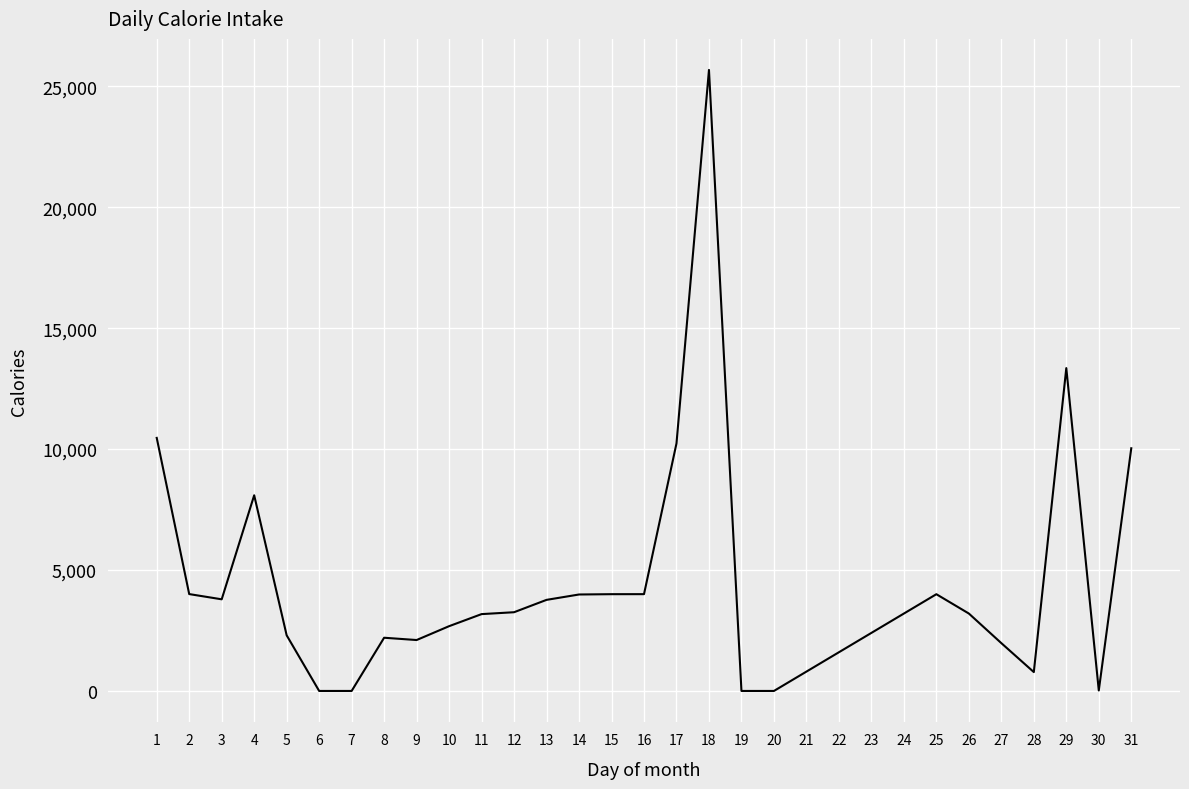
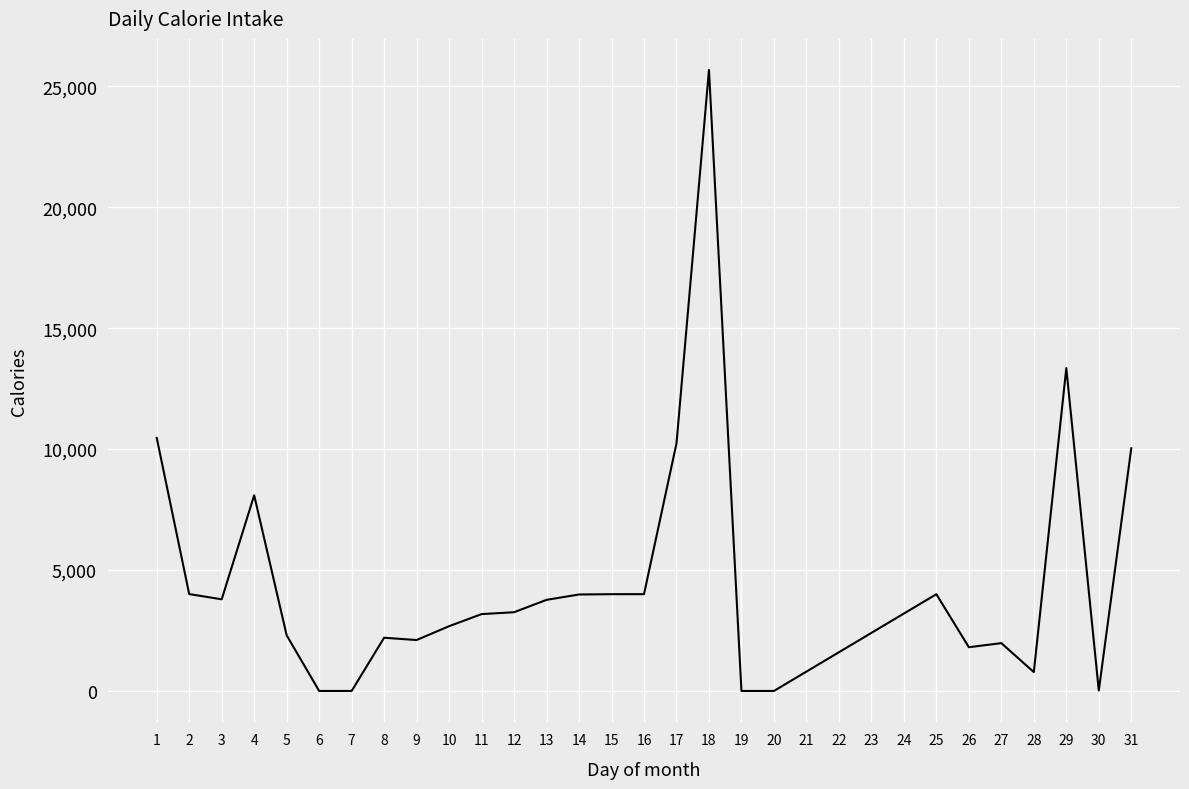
  {
    "1": "10,500",
    "2": "4,000",
    "3": "3,800",
    "4": "8,100",
    "5": "2,300",
    "6": "0",
    "7": "0",
    "8": "2,200",
    "9": "2,100",
    "10": "2,700",
    "11": "3,200",
    "12": "3,300",
    "13": "3,800",
    "14": "4,000",
    "15": "4,000",
    "16": "4,000",
    "17": "10,200",
    "18": "25,700",
    "19": "0",
    "20": "0",
    "21": "800",
    "22": "1,600",
    "23": "2,400",
    "24": "3,200",
    "25": "4,000",
-   "26": "3,200",
+   "26": "1,800",
    "27": "2,000",
    "28": "800",
    "29": "13,300",
    "30": "0",
    "31": "10,000"
  }
